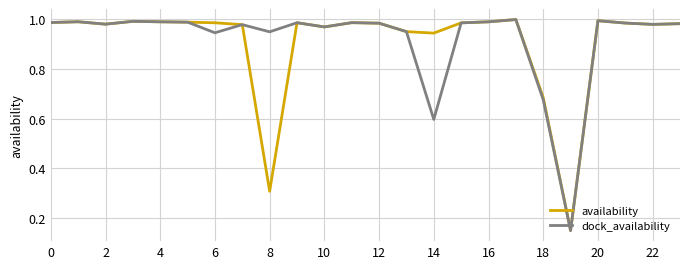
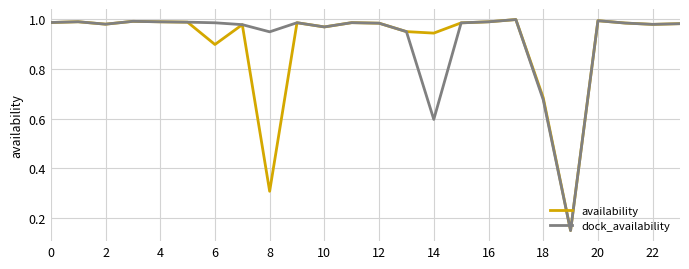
  {
    "availability": {
-     "6": 0.99,
+     "6": 0.90,
      "8": 0.31,
      "14": 0.95
    },
    "dock_availability": {
-     "6": 0.95,
+     "6": 0.99,
      "8": 0.95,
      "14": 0.60
    }
  }
